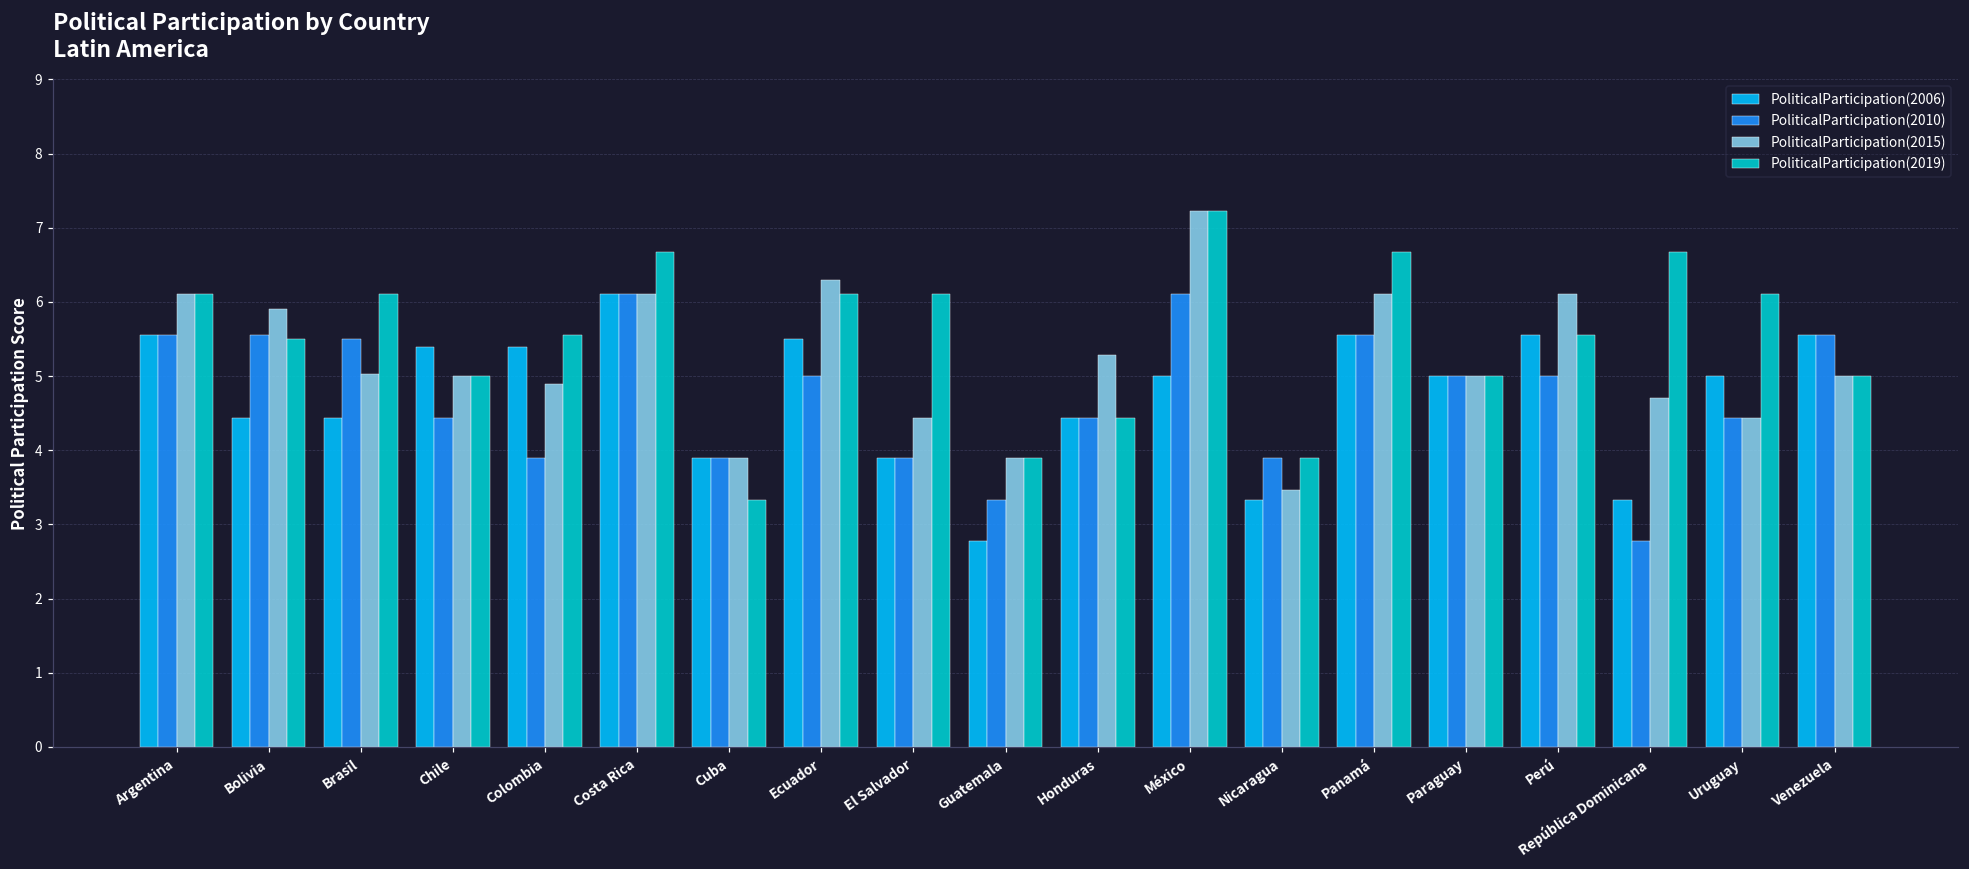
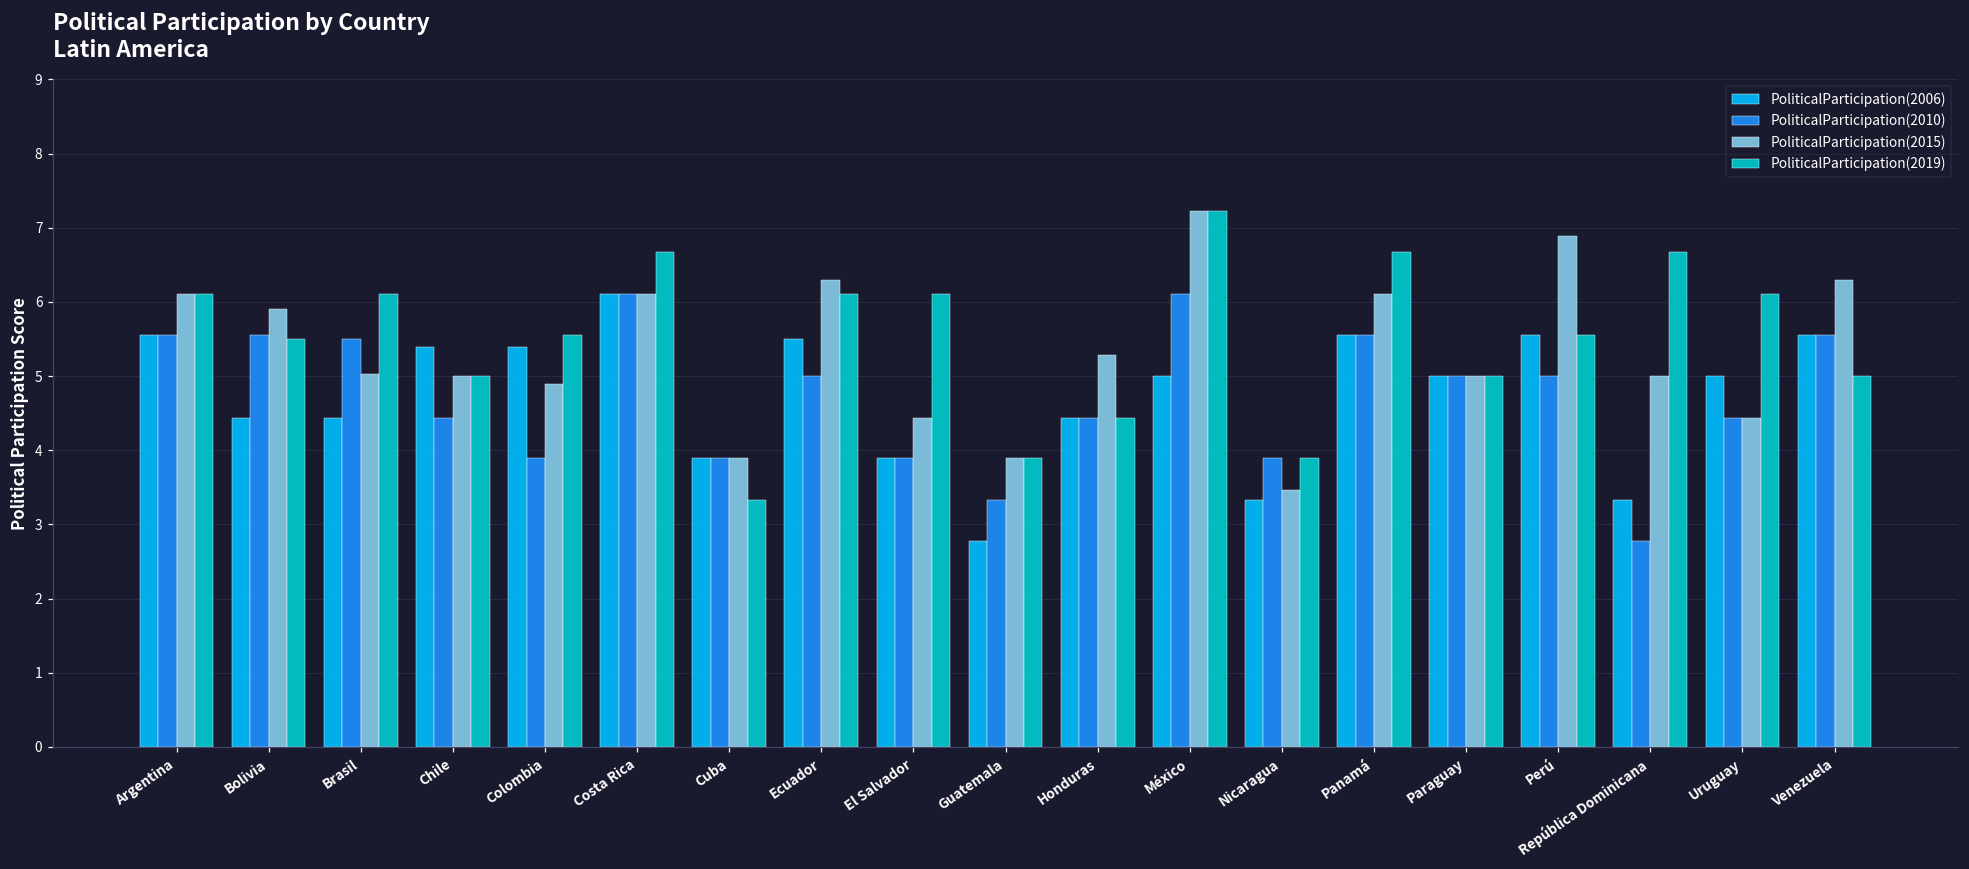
  {
    "PoliticalParticipation(2015)": {
      "Argentina": 6.1,
      "Bolivia": 5.9,
      "Brasil": 5.0,
      "Chile": 5.0,
      "Colombia": 4.9,
      "Costa Rica": 6.1,
      "Cuba": 3.9,
      "Ecuador": 6.3,
      "El Salvador": 4.4,
      "Guatemala": 3.9,
      "Honduras": 5.3,
      "México": 7.2,
      "Nicaragua": 3.5,
      "Panamá": 6.1,
      "Paraguay": 5.0,
-     "Perú": 6.1,
-     "República Dominicana": 4.7,
+     "Perú": 6.9,
+     "República Dominicana": 5.0,
      "Uruguay": 4.4,
-     "Venezuela": 5.0
+     "Venezuela": 6.3
    }
  }
